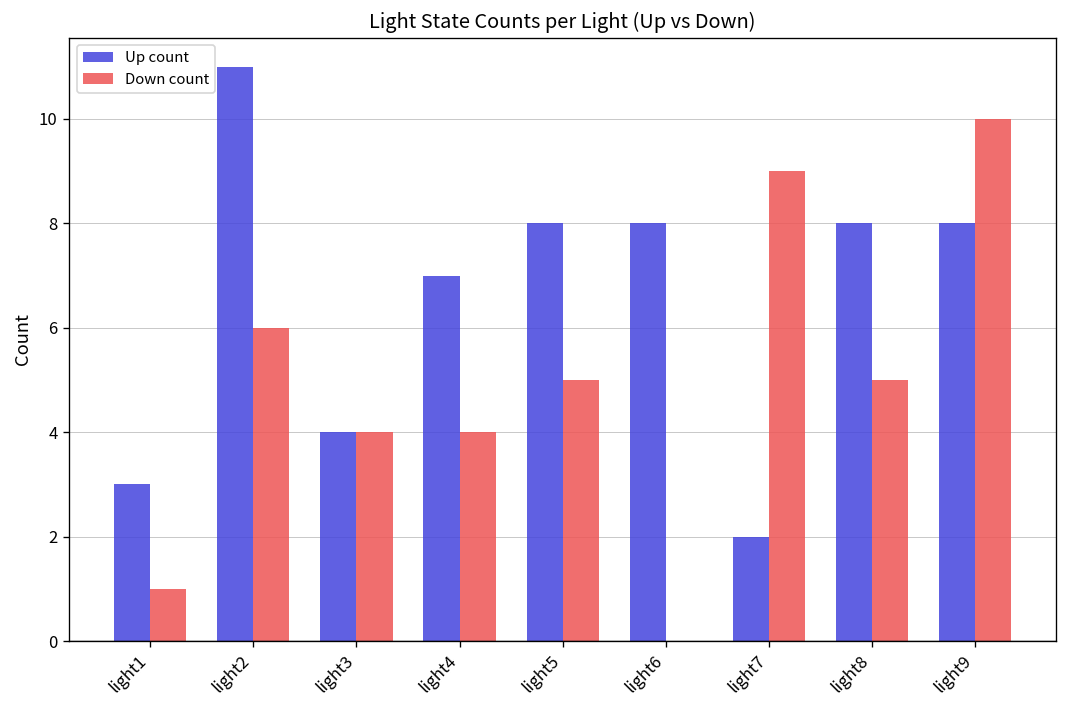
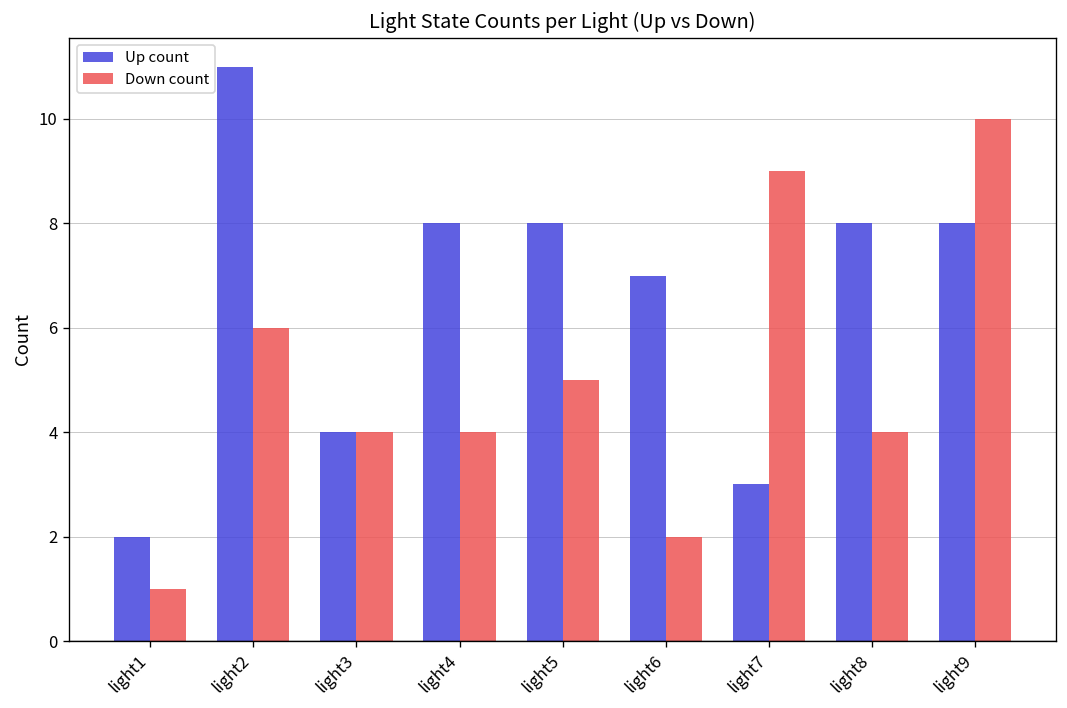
  {
    "Up count": {
-     "light1": 3,
+     "light1": 2,
      "light2": 11,
      "light3": 4,
-     "light4": 7,
+     "light4": 8,
      "light5": 8,
-     "light6": 8,
-     "light7": 2,
+     "light6": 7,
+     "light7": 3,
      "light8": 8,
      "light9": 8
    },
    "Down count": {
      "light1": 1,
      "light2": 6,
      "light3": 4,
      "light4": 4,
      "light5": 5,
-     "light6": 0,
+     "light6": 2,
      "light7": 9,
-     "light8": 5,
+     "light8": 4,
      "light9": 10
    }
  }
